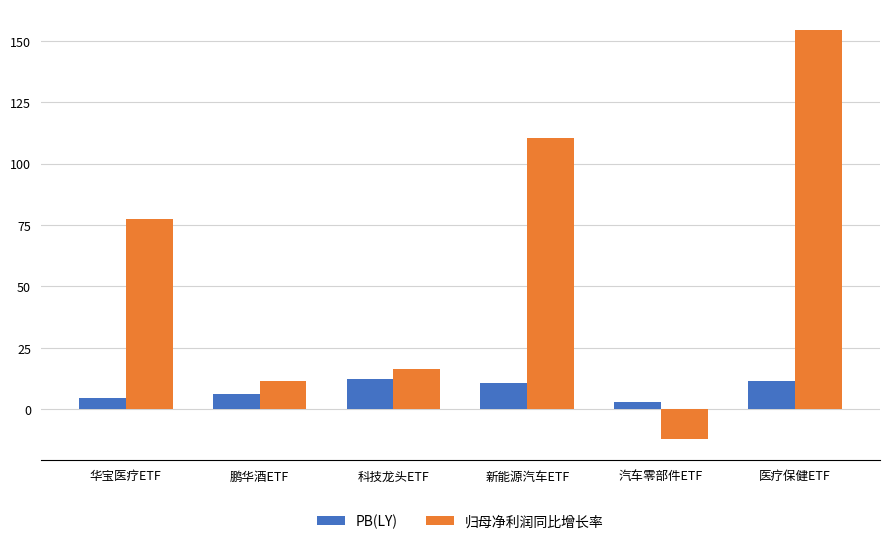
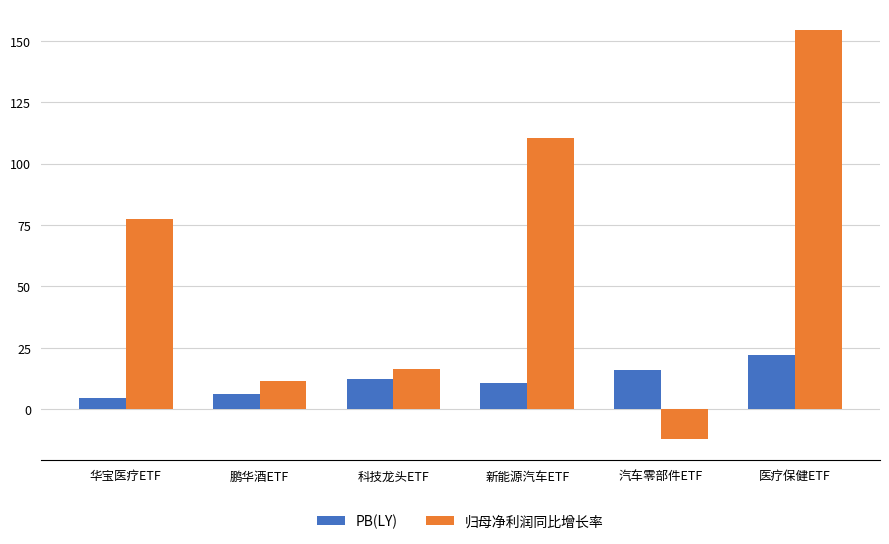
  {
    "PB(LY)": {
      "华宝医疗ETF": 4,
      "鹏华酒ETF": 6,
      "科技龙头ETF": 12,
      "新能源汽车ETF": 10,
-     "汽车零部件ETF": 3,
-     "医疗保健ETF": 11
+     "汽车零部件ETF": 16,
+     "医疗保健ETF": 22
    },
    "归母净利润同比增长率": {
      "华宝医疗ETF": 78,
      "鹏华酒ETF": 11,
      "科技龙头ETF": 16,
      "新能源汽车ETF": 110,
      "汽车零部件ETF": -12,
      "医疗保健ETF": 155
    }
  }
